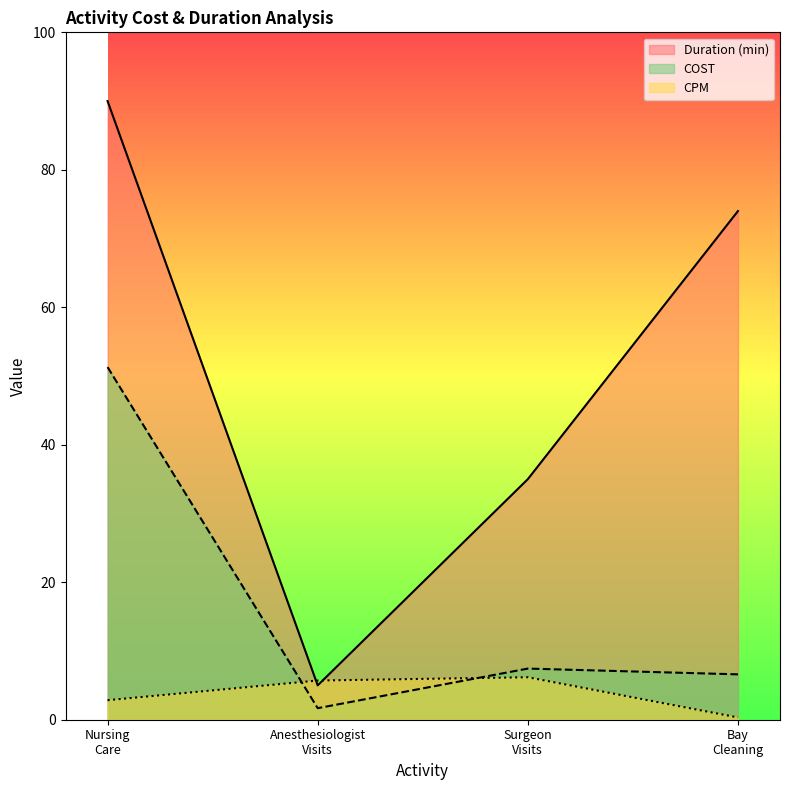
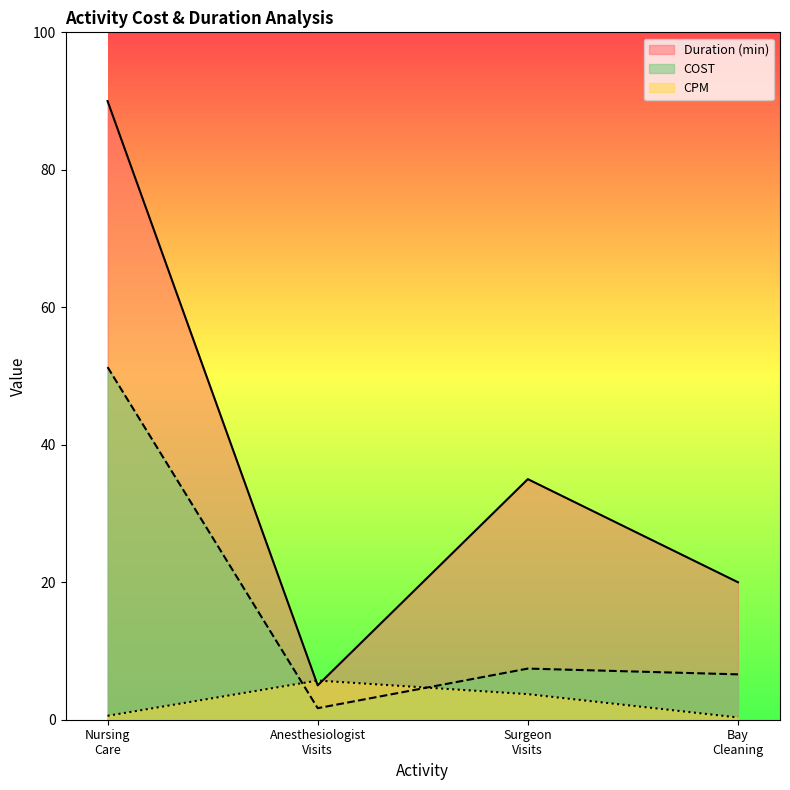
  {
    "Duration (min)": {
      "Nursing Care": 90,
      "Anesthesiologist Visits": 5,
      "Surgeon Visits": 35,
-     "Bay Cleaning": 74
+     "Bay Cleaning": 20
    },
    "COST": {
      "Nursing Care": 51,
      "Anesthesiologist Visits": 2,
      "Surgeon Visits": 7,
      "Bay Cleaning": 7
    },
    "CPM": {
-     "Nursing Care": 3,
+     "Nursing Care": 1,
      "Anesthesiologist Visits": 6,
-     "Surgeon Visits": 6,
+     "Surgeon Visits": 4,
      "Bay Cleaning": 0
    }
  }
